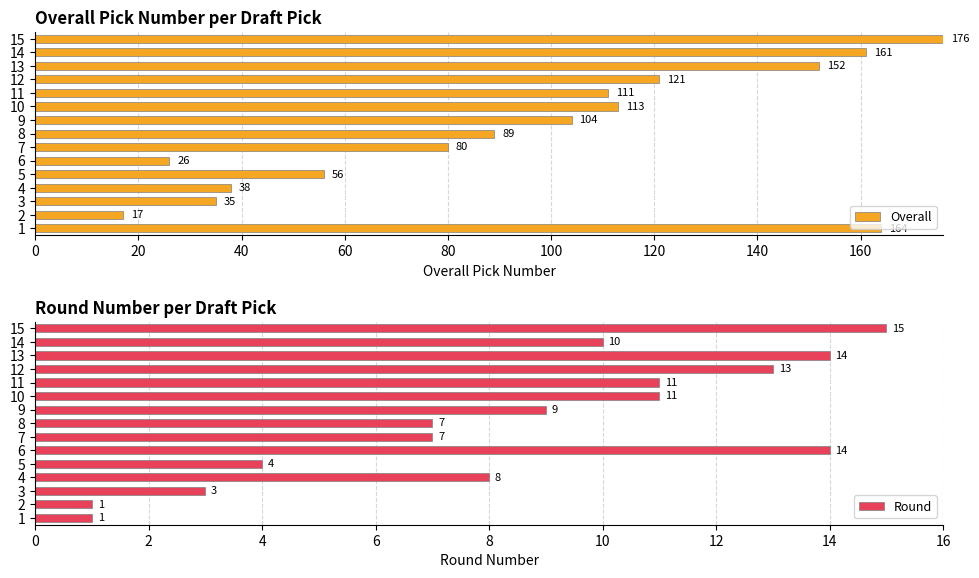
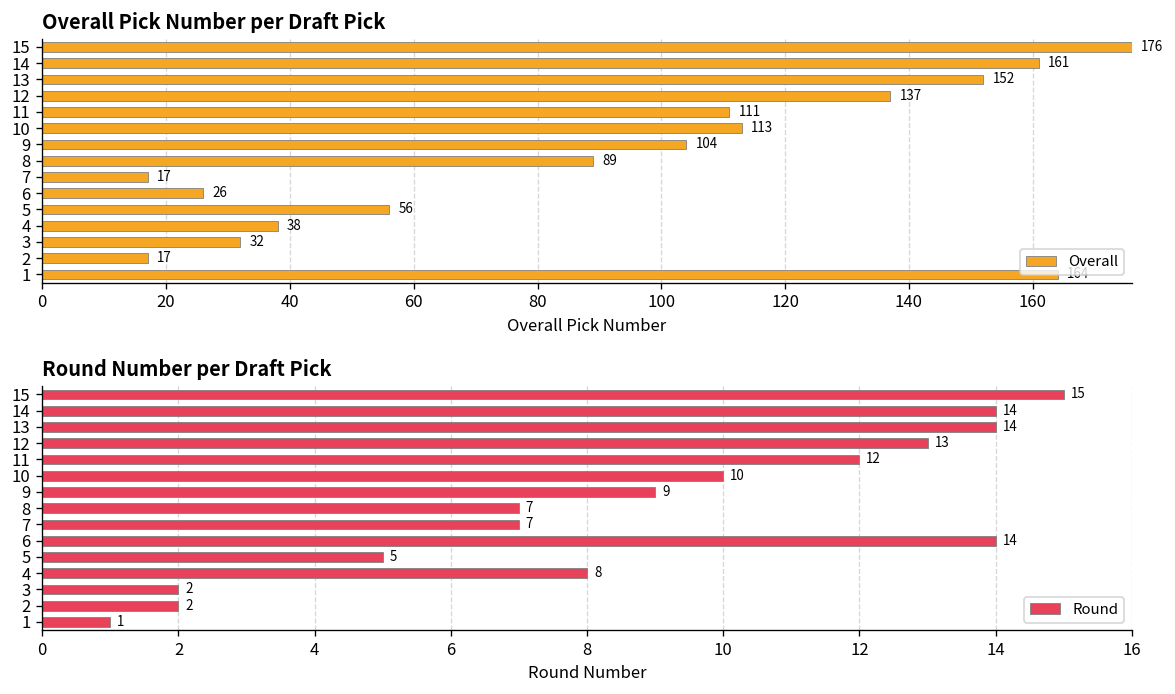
  {
    "Overall Pick Number per Draft Pick": {
      "15": 176,
      "14": 161,
      "13": 152,
-     "12": 121,
+     "12": 137,
      "11": 111,
      "10": 113,
      "9": 104,
      "8": 89,
-     "7": 80,
+     "7": 17,
      "6": 26,
      "5": 56,
      "4": 38,
-     "3": 35,
+     "3": 32,
      "2": 17
    },
    "Round Number per Draft Pick": {
      "15": 15,
-     "14": 10,
+     "14": 14,
      "13": 14,
      "12": 13,
-     "11": 11,
-     "10": 11,
+     "11": 12,
+     "10": 10,
      "9": 9,
      "8": 7,
      "7": 7,
      "6": 14,
-     "5": 4,
+     "5": 5,
      "4": 8,
-     "3": 3,
-     "2": 1,
+     "3": 2,
+     "2": 2,
      "1": 1
    }
  }
